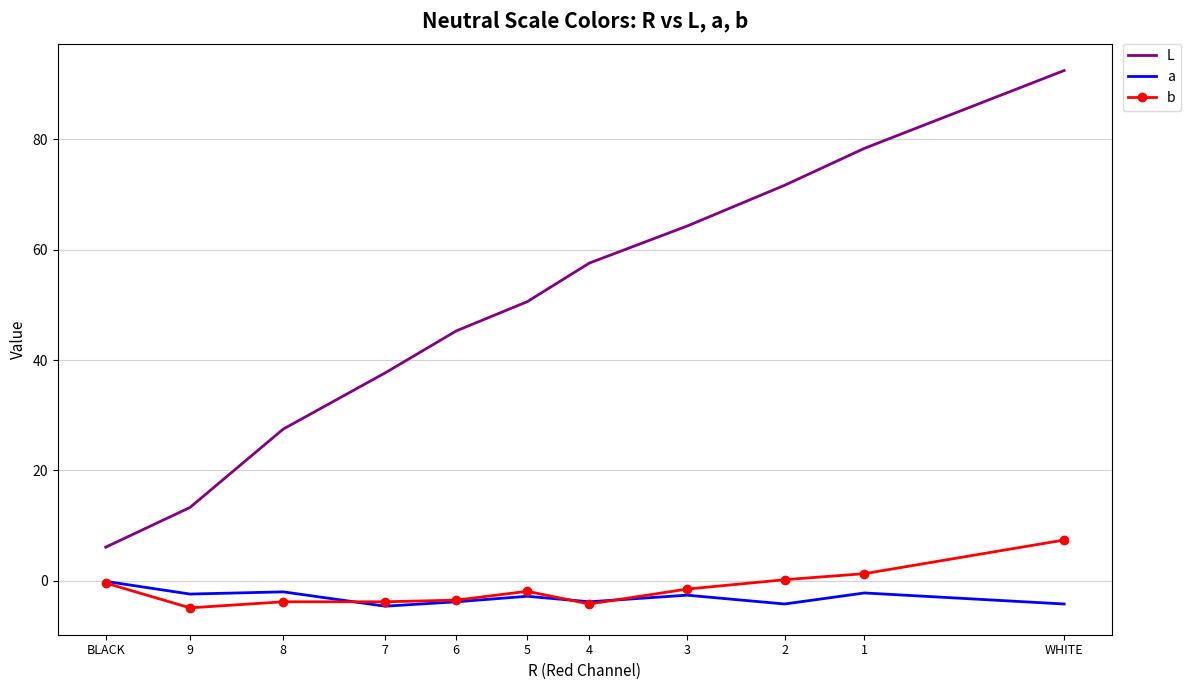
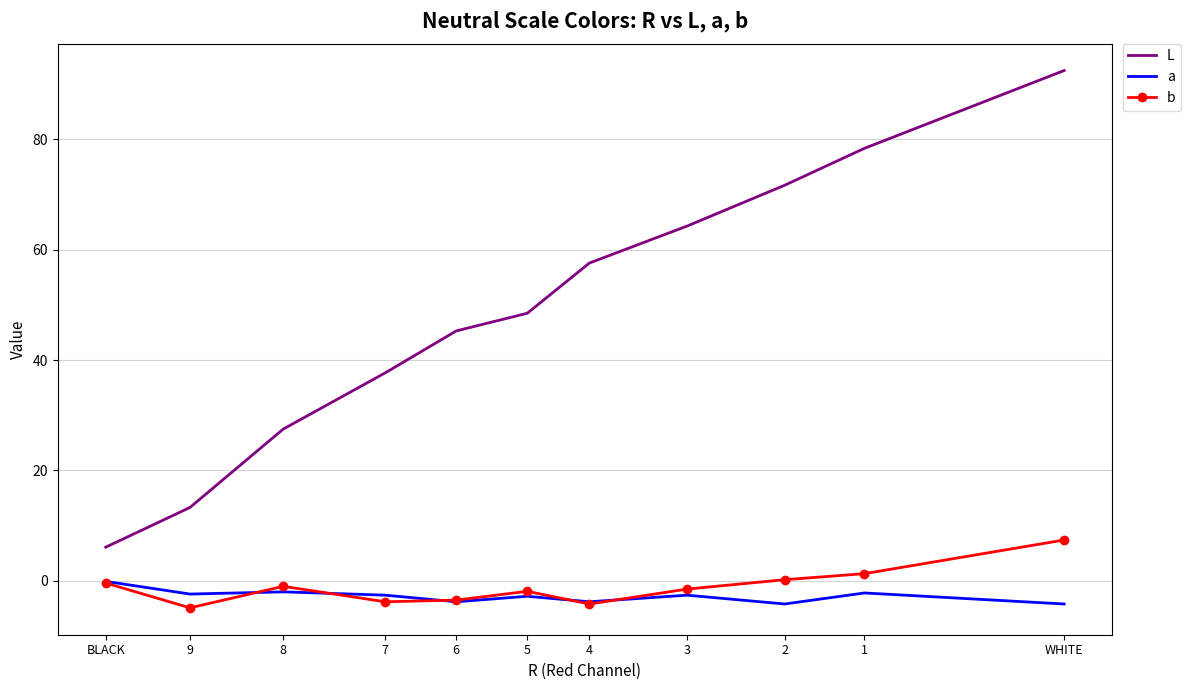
  {
    "L": {
      "BLACK": 6,
      "9": 13,
      "8": 28,
      "7": 38,
      "6": 45,
-     "5": 51,
+     "5": 49,
      "4": 58,
      "3": 64,
      "2": 72,
      "1": 78,
      "WHITE": 93
    },
    "a": {
      "9": -2,
      "8": -2,
-     "7": -5,
+     "7": -3,
      "5": -3,
      "3": -3,
      "2": -4,
      "1": -2,
      "WHITE": -4
    },
    "b": {
      "9": -5,
-     "8": -4,
+     "8": -1,
      "7": -4,
      "5": -2,
      "3": -2,
      "2": 0,
      "1": 1,
      "WHITE": 7
    }
  }
